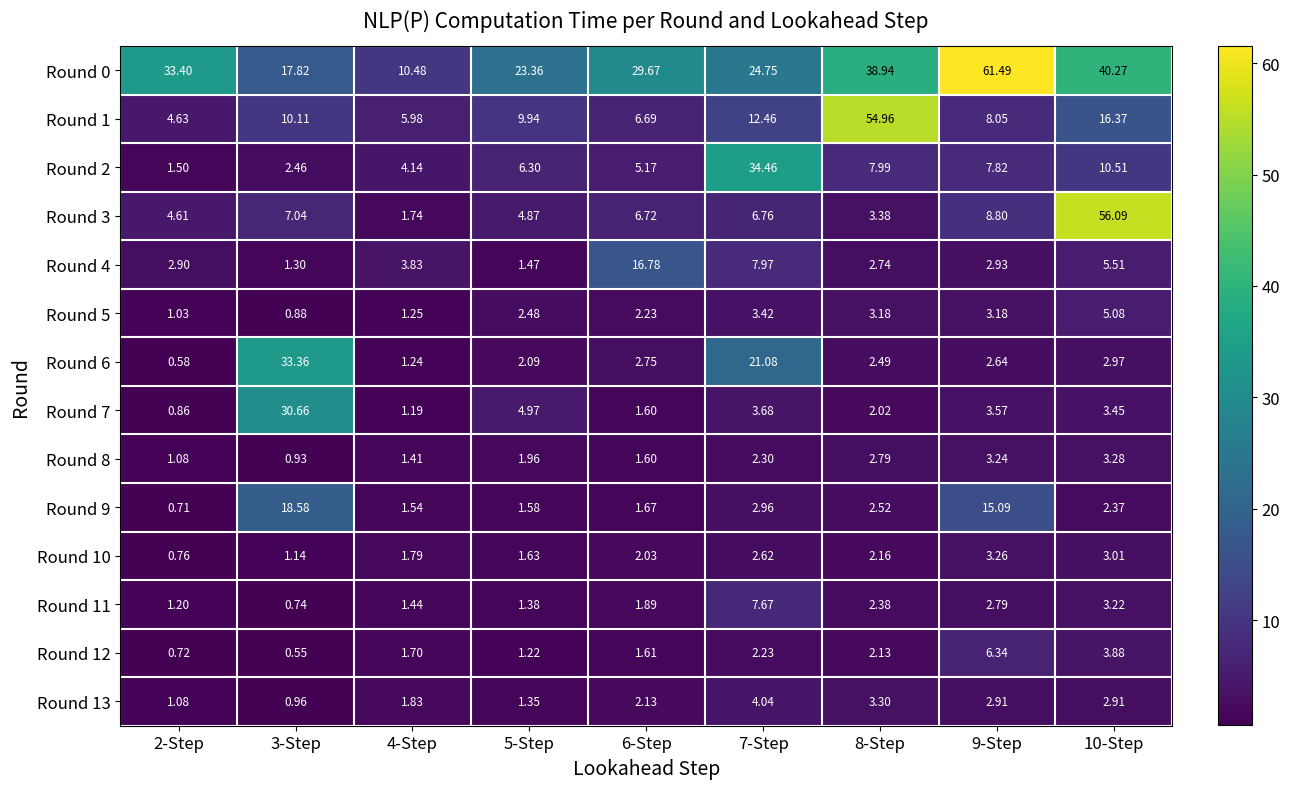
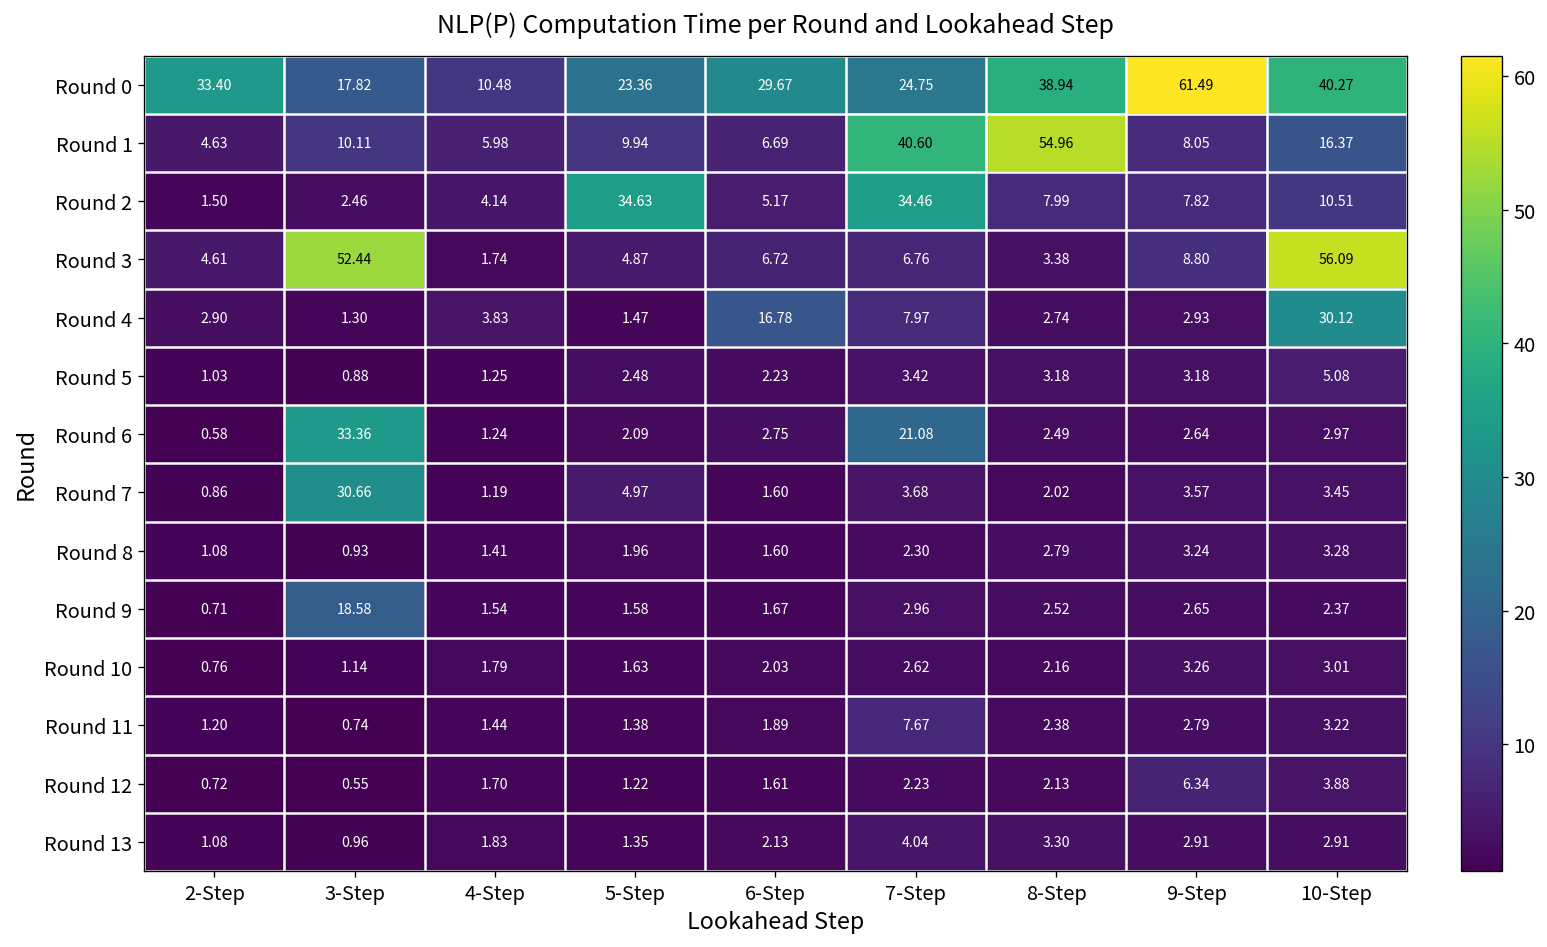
  {
    "Round 0": {
      "2-Step": 33.40,
      "3-Step": 17.82,
      "4-Step": 10.48,
      "5-Step": 23.36,
      "6-Step": 29.67,
      "7-Step": 24.75,
      "8-Step": 38.94,
      "9-Step": 61.49,
      "10-Step": 40.27
    },
    "Round 1": {
      "2-Step": 4.63,
      "3-Step": 10.11,
      "4-Step": 5.98,
      "5-Step": 9.94,
      "6-Step": 6.69,
-     "7-Step": 12.46,
+     "7-Step": 40.60,
      "8-Step": 54.96,
      "9-Step": 8.05,
      "10-Step": 16.37
    },
    "Round 2": {
      "2-Step": 1.50,
      "3-Step": 2.46,
      "4-Step": 4.14,
-     "5-Step": 6.30,
+     "5-Step": 34.63,
      "6-Step": 5.17,
      "7-Step": 34.46,
      "8-Step": 7.99,
      "9-Step": 7.82,
      "10-Step": 10.51
    },
    "Round 3": {
      "2-Step": 4.61,
-     "3-Step": 7.04,
+     "3-Step": 52.44,
      "4-Step": 1.74,
      "5-Step": 4.87,
      "6-Step": 6.72,
      "7-Step": 6.76,
      "8-Step": 3.38,
      "9-Step": 8.80,
      "10-Step": 56.09
    },
    "Round 4": {
      "2-Step": 2.90,
      "3-Step": 1.30,
      "4-Step": 3.83,
      "5-Step": 1.47,
      "6-Step": 16.78,
      "7-Step": 7.97,
      "8-Step": 2.74,
      "9-Step": 2.93,
-     "10-Step": 5.51
+     "10-Step": 30.12
    },
    "Round 5": {
      "2-Step": 1.03,
      "3-Step": 0.88,
      "4-Step": 1.25,
      "5-Step": 2.48,
      "6-Step": 2.23,
      "7-Step": 3.42,
      "8-Step": 3.18,
      "9-Step": 3.18,
      "10-Step": 5.08
    },
    "Round 6": {
      "2-Step": 0.58,
      "3-Step": 33.36,
      "4-Step": 1.24,
      "5-Step": 2.09,
      "6-Step": 2.75,
      "7-Step": 21.08,
      "8-Step": 2.49,
      "9-Step": 2.64,
      "10-Step": 2.97
    },
    "Round 7": {
      "2-Step": 0.86,
      "3-Step": 30.66,
      "4-Step": 1.19,
      "5-Step": 4.97,
      "6-Step": 1.60,
      "7-Step": 3.68,
      "8-Step": 2.02,
      "9-Step": 3.57,
      "10-Step": 3.45
    },
    "Round 8": {
      "2-Step": 1.08,
      "3-Step": 0.93,
      "4-Step": 1.41,
      "5-Step": 1.96,
      "6-Step": 1.60,
      "7-Step": 2.30,
      "8-Step": 2.79,
      "9-Step": 3.24,
      "10-Step": 3.28
    },
    "Round 9": {
      "2-Step": 0.71,
      "3-Step": 18.58,
      "4-Step": 1.54,
      "5-Step": 1.58,
      "6-Step": 1.67,
      "7-Step": 2.96,
      "8-Step": 2.52,
-     "9-Step": 15.09,
+     "9-Step": 2.65,
      "10-Step": 2.37
    },
    "Round 10": {
      "2-Step": 0.76,
      "3-Step": 1.14,
      "4-Step": 1.79,
      "5-Step": 1.63,
      "6-Step": 2.03,
      "7-Step": 2.62,
      "8-Step": 2.16,
      "9-Step": 3.26,
      "10-Step": 3.01
    },
    "Round 11": {
      "2-Step": 1.20,
      "3-Step": 0.74,
      "4-Step": 1.44,
      "5-Step": 1.38,
      "6-Step": 1.89,
      "7-Step": 7.67,
      "8-Step": 2.38,
      "9-Step": 2.79,
      "10-Step": 3.22
    },
    "Round 12": {
      "2-Step": 0.72,
      "3-Step": 0.55,
      "4-Step": 1.70,
      "5-Step": 1.22,
      "6-Step": 1.61,
      "7-Step": 2.23,
      "8-Step": 2.13,
      "9-Step": 6.34,
      "10-Step": 3.88
    },
    "Round 13": {
      "2-Step": 1.08,
      "3-Step": 0.96,
      "4-Step": 1.83,
      "5-Step": 1.35,
      "6-Step": 2.13,
      "7-Step": 4.04,
      "8-Step": 3.30,
      "9-Step": 2.91,
      "10-Step": 2.91
    }
  }
